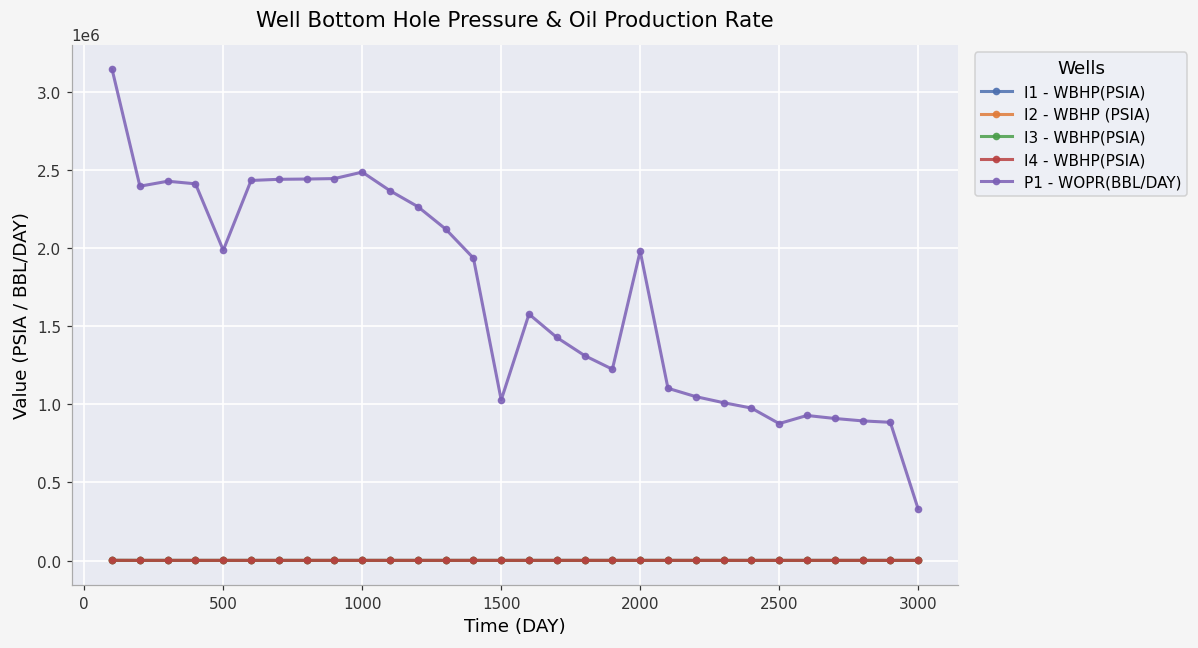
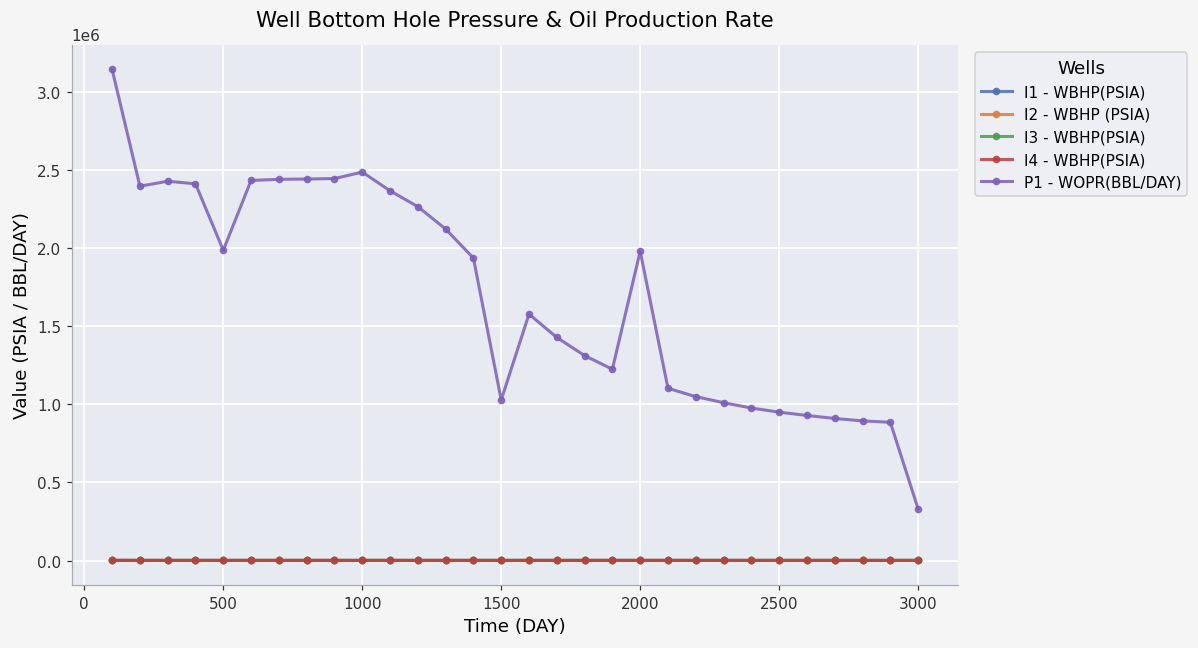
  {
    "I4 - WBHP(PSIA)": {
      "500": 0,
      "1000": 0,
      "1500": 0,
      "2000": 0,
      "2500": 0,
      "3000": 0
    },
    "P1 - WOPR(BBL/DAY)": {
      "500": 1990000,
      "1000": 2490000,
      "1500": 1030000,
      "2000": 1980000,
-     "2500": 880000,
+     "2500": 950000,
      "3000": 330000
    }
  }
